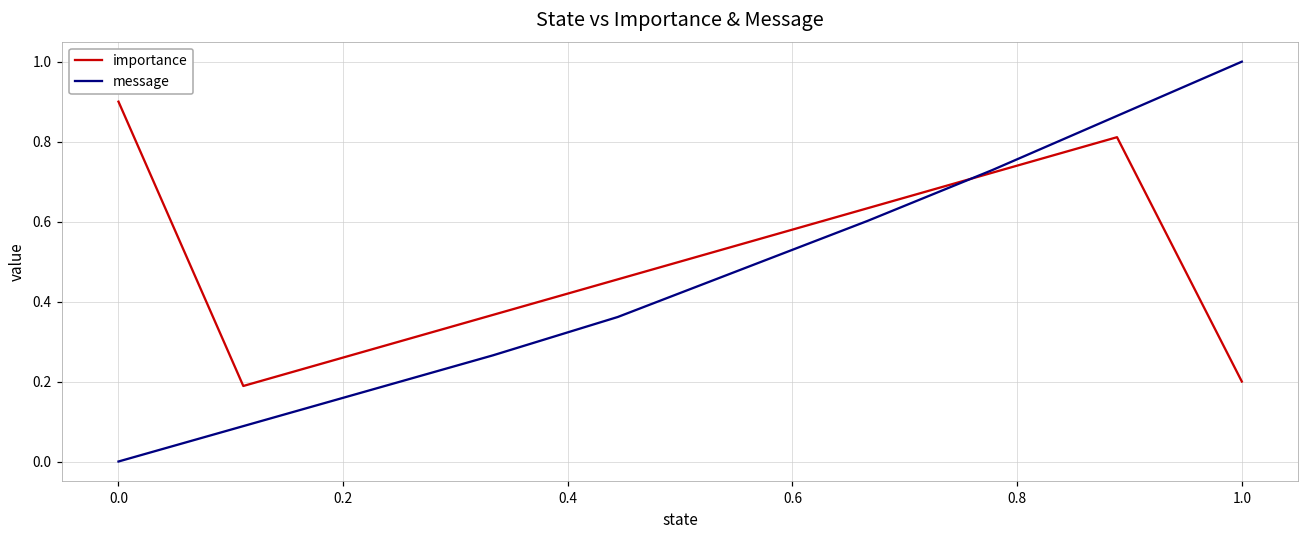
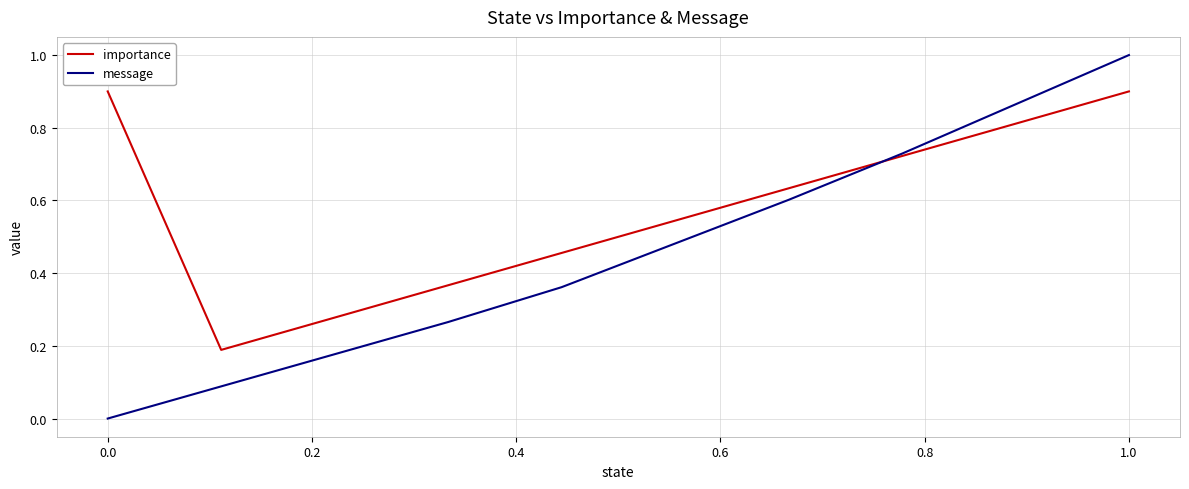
  {
    "importance": {
      "0.0": 0.9,
-     "1.0": 0.2
+     "1.0": 0.9
    },
    "message": {
      "0.0": 0.0,
      "1.0": 1.0
    }
  }
